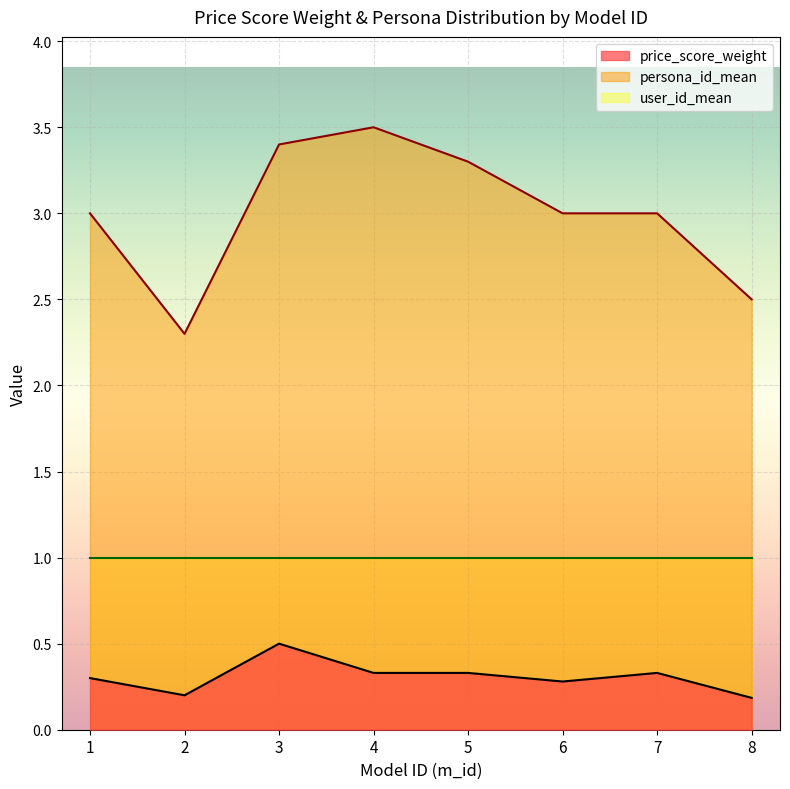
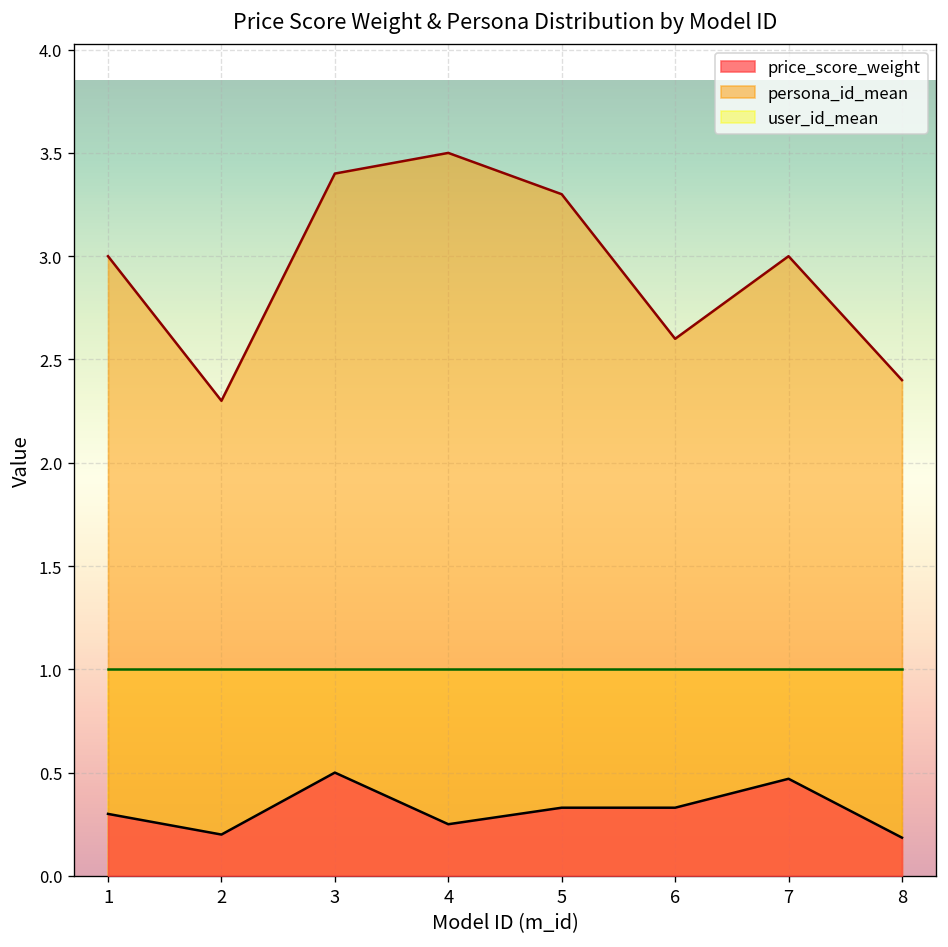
  {
    "price_score_weight": {
      "1": 0.30,
      "2": 0.20,
      "3": 0.50,
-     "4": 0.33,
+     "4": 0.25,
      "5": 0.33,
-     "6": 0.28,
-     "7": 0.33,
+     "6": 0.33,
+     "7": 0.47,
      "8": 0.19
    },
    "persona_id_mean": {
      "1": 3.0,
      "2": 2.3,
      "3": 3.4,
      "4": 3.5,
      "5": 3.3,
-     "6": 3.0,
+     "6": 2.6,
      "7": 3.0,
-     "8": 2.5
+     "8": 2.4
    },
    "user_id_mean": {
      "1": 1.00,
      "2": 1.00,
      "3": 1.00,
      "4": 1.00,
      "5": 1.00,
      "6": 1.00,
      "7": 1.00,
      "8": 1.00
    }
  }
